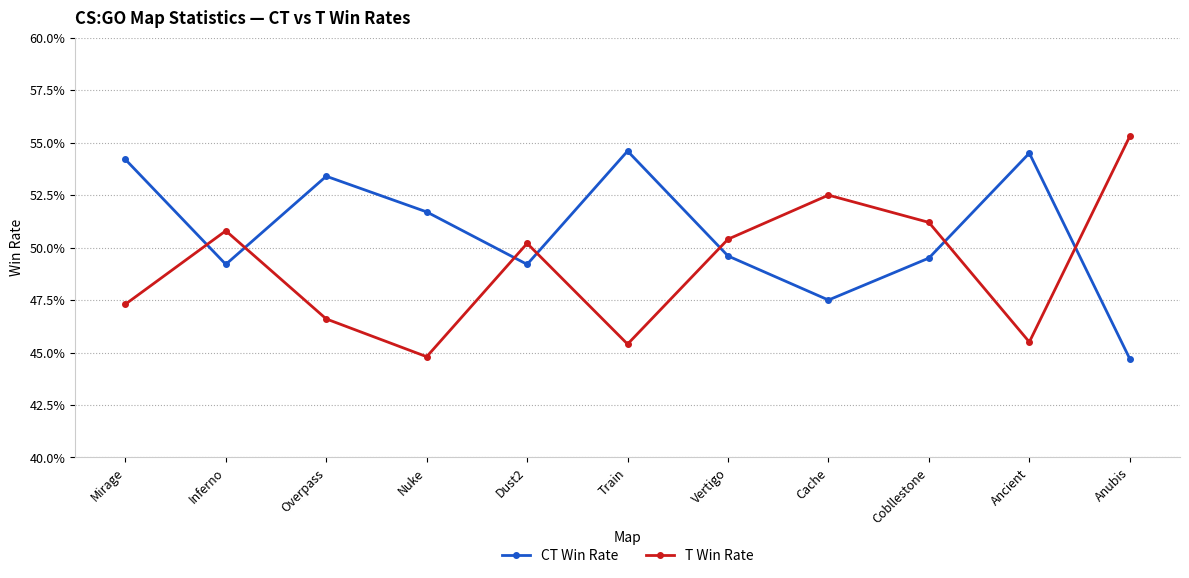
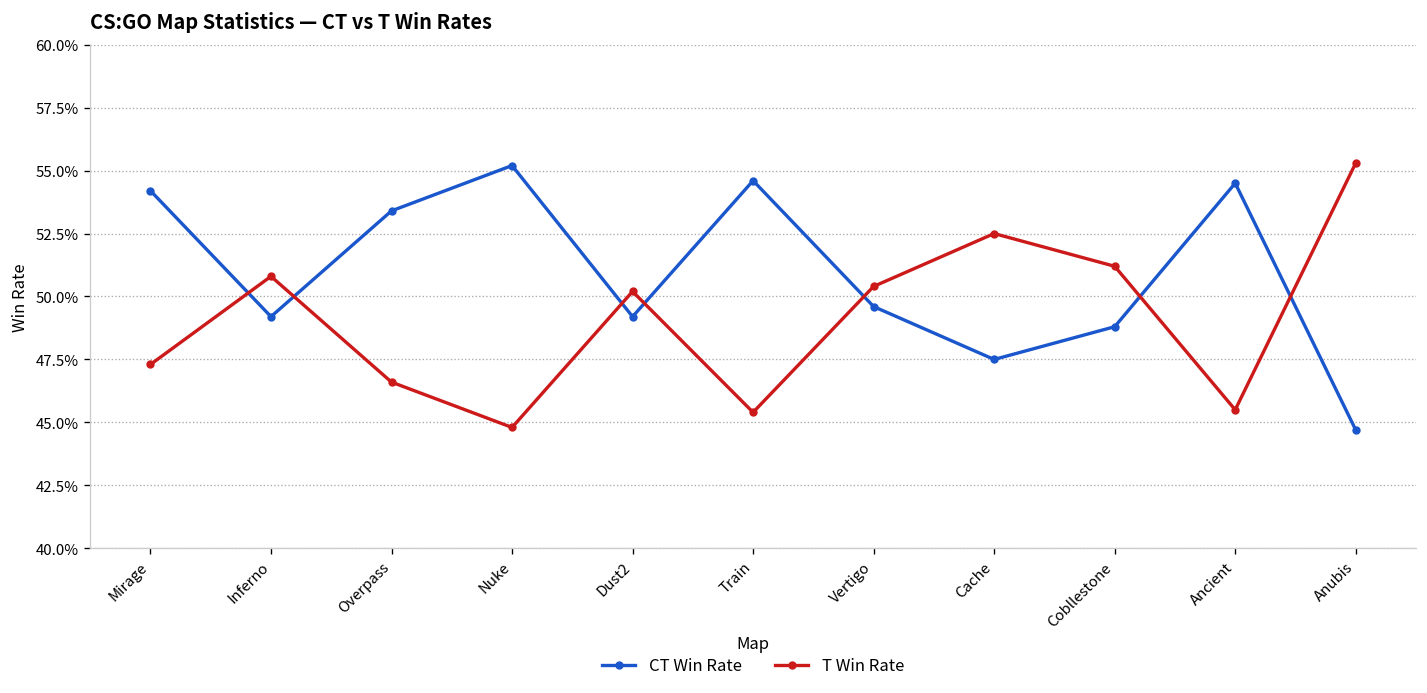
  {
    "CT Win Rate": {
      "Mirage": "54.2%",
      "Inferno": "49.2%",
      "Overpass": "53.4%",
-     "Nuke": "51.7%",
+     "Nuke": "55.2%",
      "Dust2": "49.2%",
      "Train": "54.6%",
      "Vertigo": "49.6%",
      "Cache": "47.5%",
-     "Cobllestone": "49.5%",
+     "Cobllestone": "48.8%",
      "Ancient": "54.5%",
      "Anubis": "44.7%"
    },
    "T Win Rate": {
      "Mirage": "47.3%",
      "Inferno": "50.8%",
      "Overpass": "46.6%",
      "Nuke": "44.8%",
      "Dust2": "50.2%",
      "Train": "45.4%",
      "Vertigo": "50.4%",
      "Cache": "52.5%",
      "Cobllestone": "51.2%",
      "Ancient": "45.5%",
      "Anubis": "55.3%"
    }
  }
